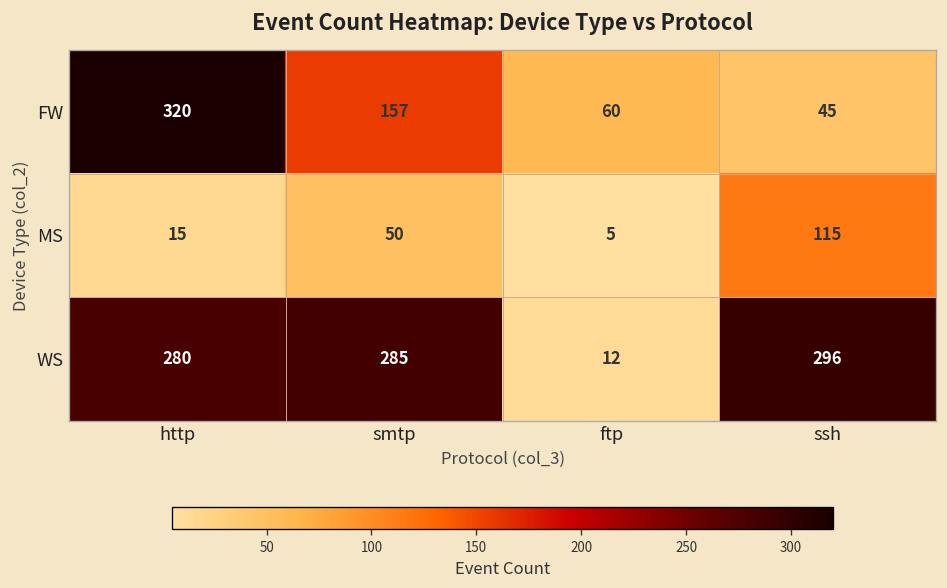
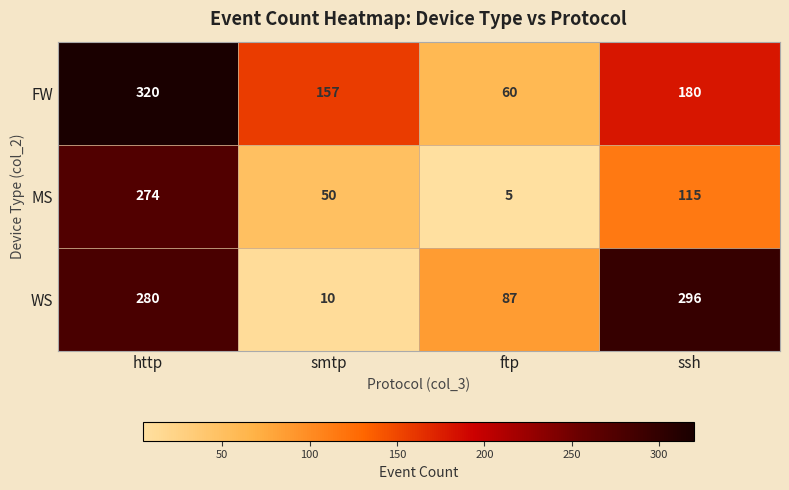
  {
    "FW": {
      "http": 320,
      "smtp": 157,
      "ftp": 60,
-     "ssh": 45
+     "ssh": 180
    },
    "MS": {
-     "http": 15,
+     "http": 274,
      "smtp": 50,
      "ftp": 5,
      "ssh": 115
    },
    "WS": {
      "http": 280,
-     "smtp": 285,
-     "ftp": 12,
+     "smtp": 10,
+     "ftp": 87,
      "ssh": 296
    }
  }
